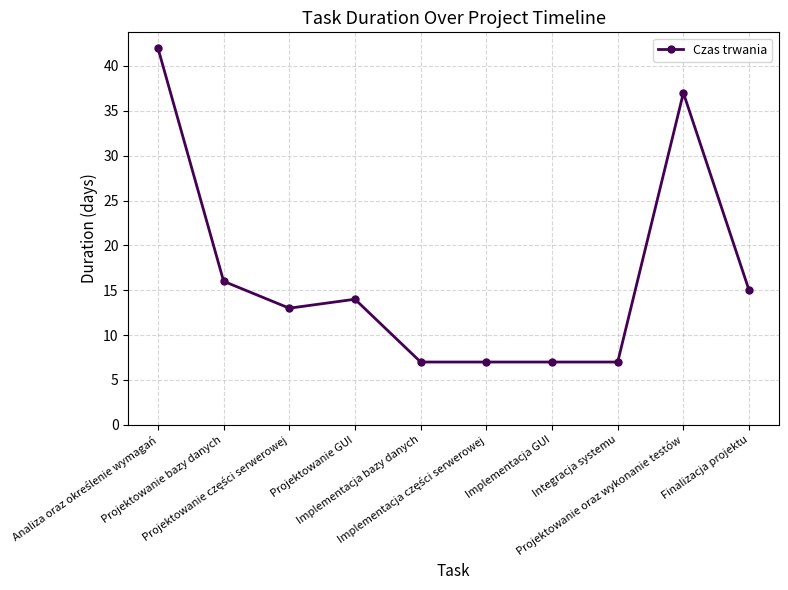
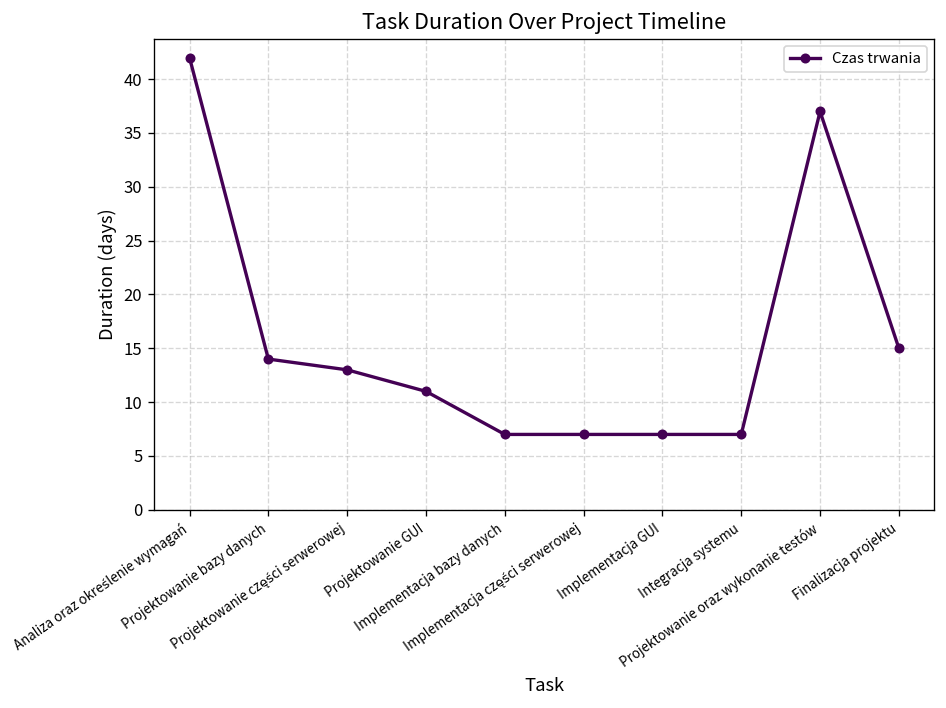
  {
    "Analiza oraz określenie wymagań": 42,
-   "Projektowanie bazy danych": 16,
+   "Projektowanie bazy danych": 14,
    "Projektowanie części serwerowej": 13,
-   "Projektowanie GUI": 14,
+   "Projektowanie GUI": 11,
    "Implementacja bazy danych": 7,
    "Implementacja części serwerowej": 7,
    "Implementacja GUI": 7,
    "Integracja systemu": 7,
    "Projektowanie oraz wykonanie testów": 37,
    "Finalizacja projektu": 15
  }
